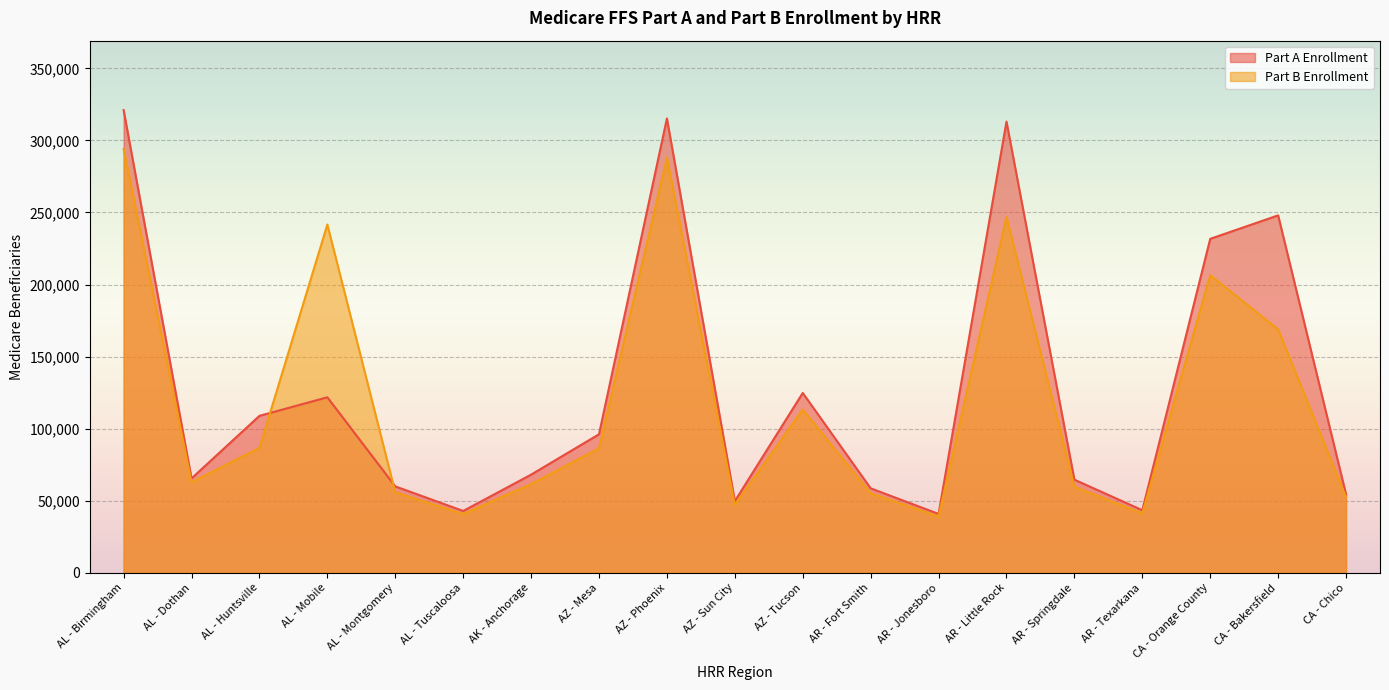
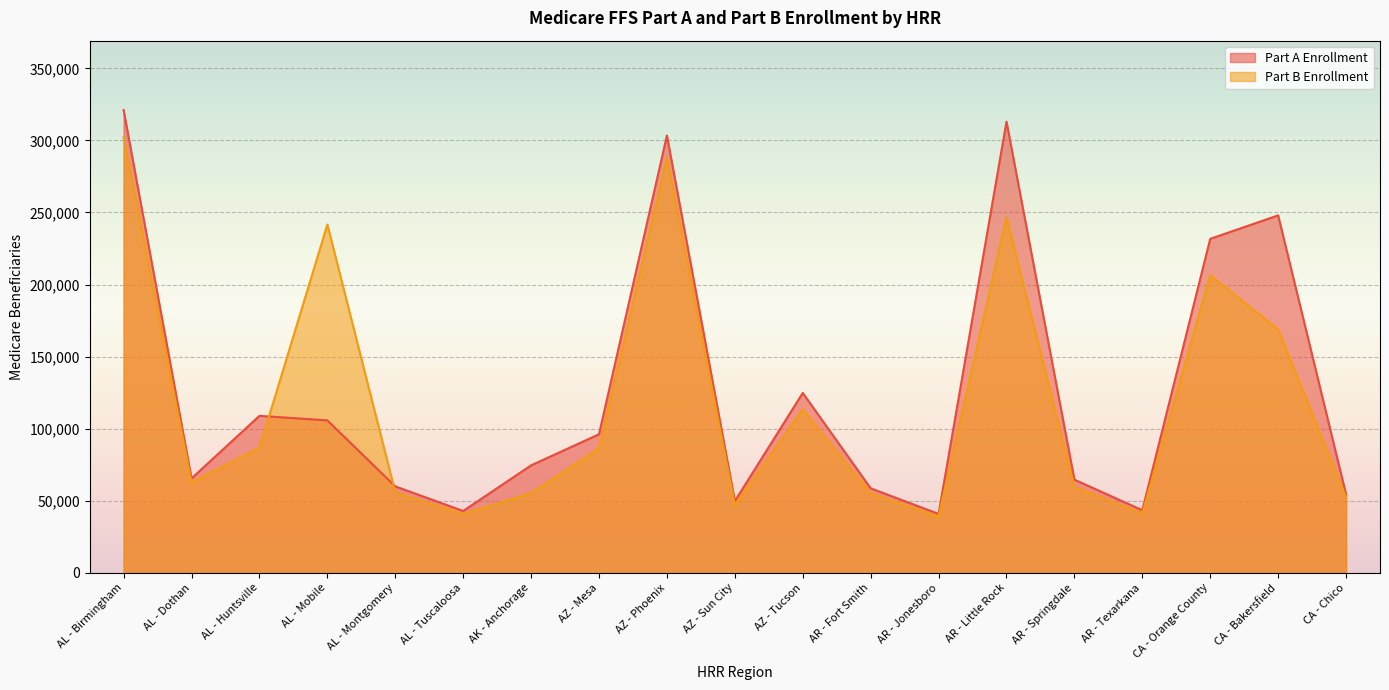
  {
    "Part A Enrollment": {
      "AL - Birmingham": "321,000",
      "AL - Dothan": "65,000",
      "AL - Huntsville": "109,000",
-     "AL - Mobile": "122,000",
+     "AL - Mobile": "106,000",
      "AL - Montgomery": "60,000",
      "AL - Tuscaloosa": "43,000",
-     "AK - Anchorage": "68,000",
+     "AK - Anchorage": "75,000",
      "AZ - Mesa": "96,000",
-     "AZ - Phoenix": "315,000",
+     "AZ - Phoenix": "303,000",
      "AZ - Sun City": "50,000",
      "AZ - Tucson": "125,000",
      "AR - Fort Smith": "59,000",
      "AR - Jonesboro": "41,000",
      "AR - Little Rock": "313,000",
      "AR - Springdale": "65,000",
      "AR - Texarkana": "43,000",
      "CA - Orange County": "232,000",
      "CA - Bakersfield": "248,000",
      "CA - Chico": "54,000"
    },
    "Part B Enrollment": {
-     "AL - Birmingham": "294,000",
+     "AL - Birmingham": "302,000",
      "AL - Dothan": "63,000",
      "AL - Huntsville": "87,000",
      "AL - Mobile": "242,000",
      "AL - Montgomery": "56,000",
      "AL - Tuscaloosa": "41,000",
-     "AK - Anchorage": "62,000",
+     "AK - Anchorage": "55,000",
      "AZ - Mesa": "86,000",
      "AZ - Phoenix": "288,000",
      "AZ - Sun City": "47,000",
      "AZ - Tucson": "113,000",
      "AR - Fort Smith": "55,000",
      "AR - Jonesboro": "39,000",
      "AR - Little Rock": "247,000",
      "AR - Springdale": "60,000",
      "AR - Texarkana": "41,000",
      "CA - Orange County": "206,000",
      "CA - Bakersfield": "169,000",
      "CA - Chico": "52,000"
    }
  }
